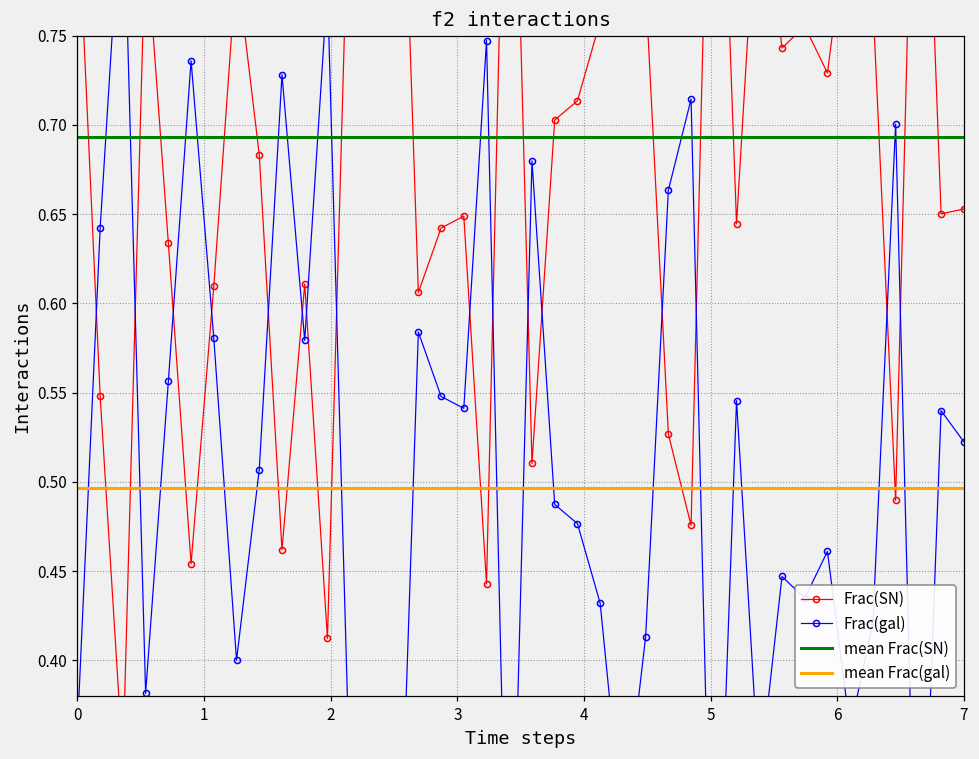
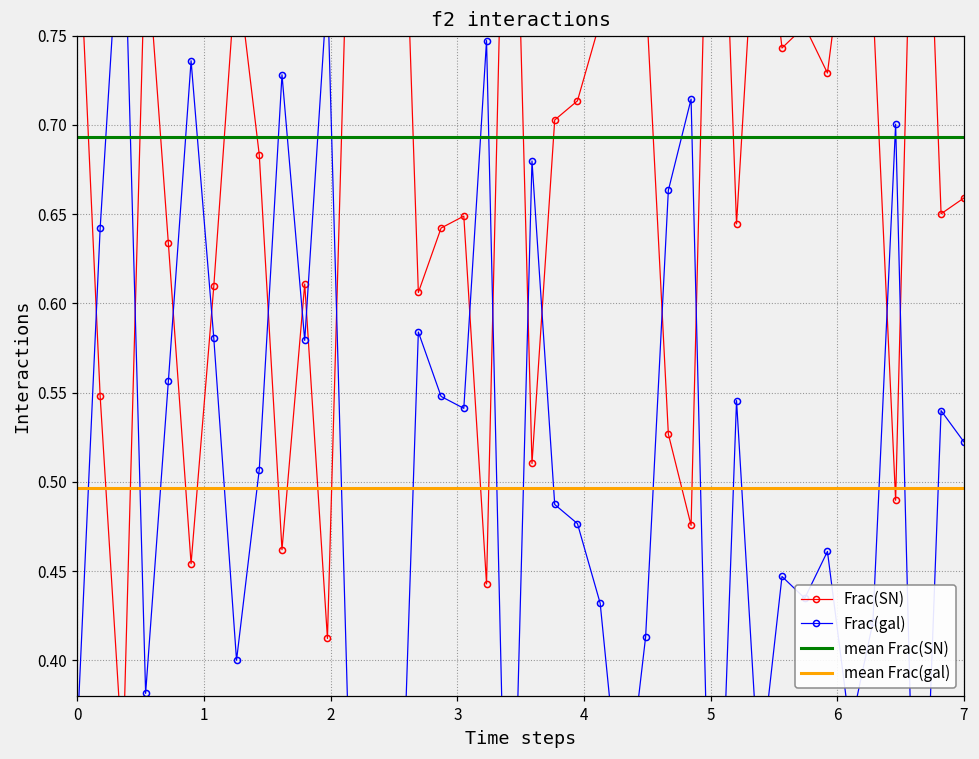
  {
    "Frac(SN)": {
-     "7": 0.653
+     "7": 0.659
    },
    "Frac(gal)": {
      "7": 0.522
    }
  }
